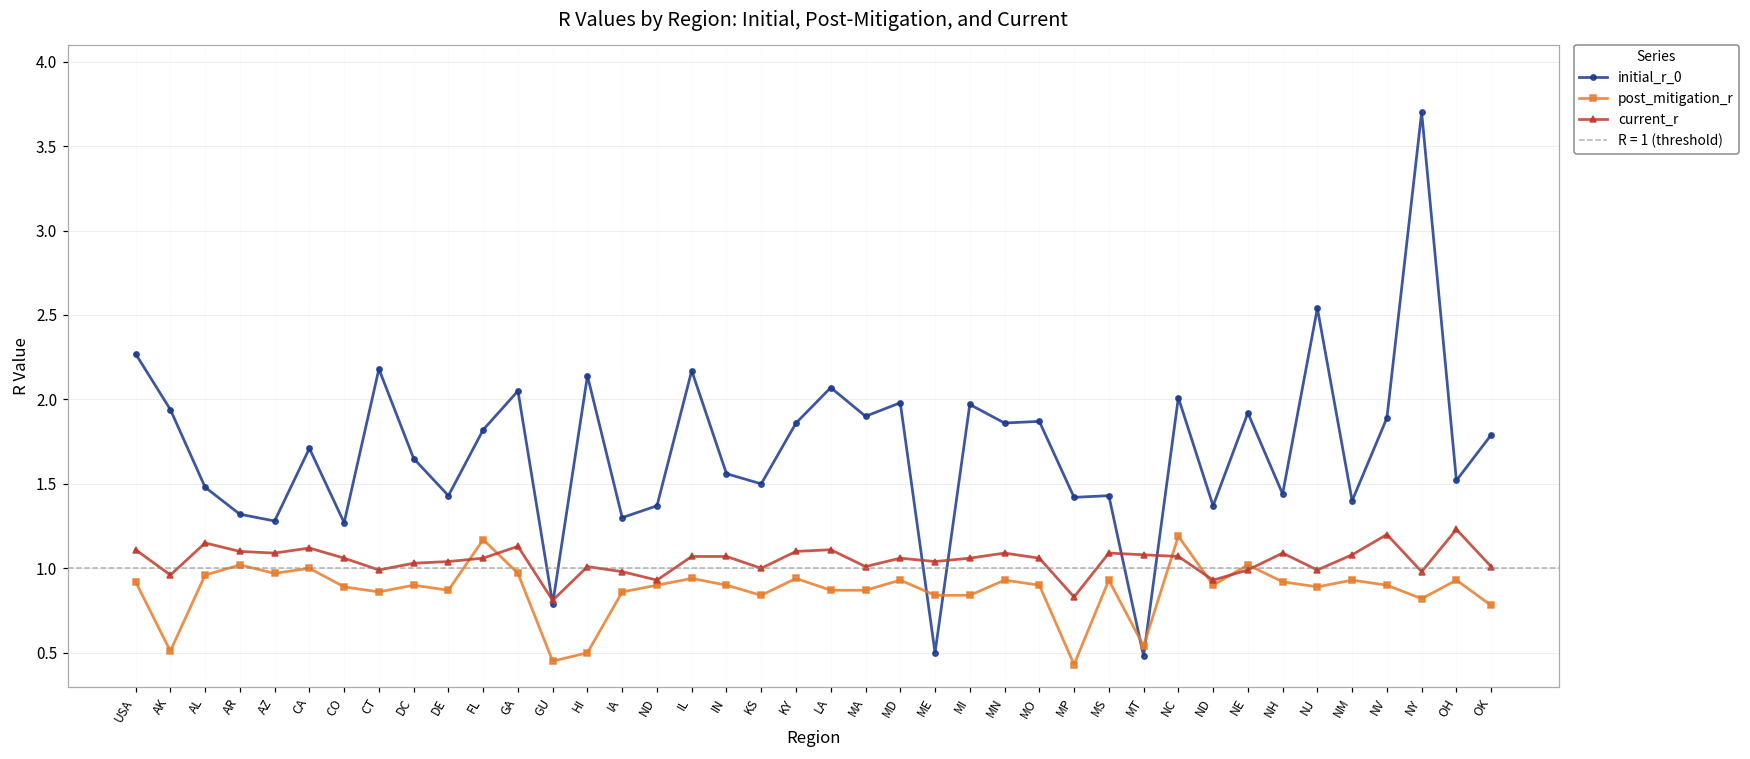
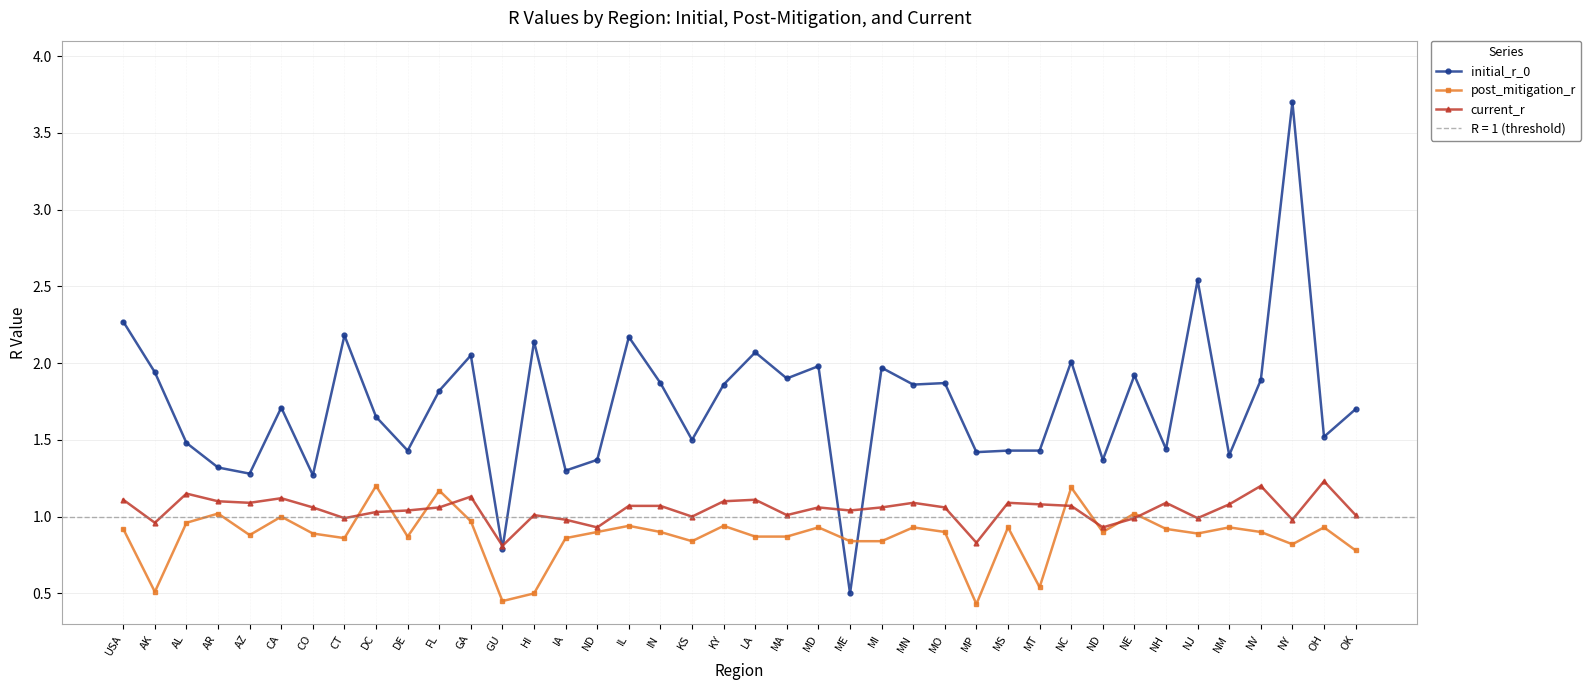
  {
    "initial_r_0": {
      "USA": 2.27,
      "AK": 1.94,
      "AL": 1.48,
      "AR": 1.32,
      "AZ": 1.28,
      "CA": 1.71,
      "CO": 1.27,
      "CT": 2.18,
      "DC": 1.65,
      "DE": 1.43,
      "FL": 1.82,
      "GA": 2.05,
      "GU": 0.79,
      "HI": 2.14,
      "IA": 1.30,
      "IL": 2.17,
-     "IN": 1.56,
+     "IN": 1.87,
      "KS": 1.50,
      "KY": 1.86,
      "LA": 2.07,
      "MA": 1.90,
      "MD": 1.98,
      "ME": 0.50,
      "MI": 1.97,
      "MN": 1.86,
      "MO": 1.87,
      "MP": 1.42,
      "MS": 1.43,
-     "MT": 0.48,
+     "MT": 1.43,
      "NC": 2.01,
      "NE": 1.92,
      "NH": 1.44,
      "NJ": 2.54,
      "NM": 1.40,
      "NV": 1.89,
      "NY": 3.70,
      "OH": 1.52,
-     "OK": 1.79
+     "OK": 1.70
    },
    "post_mitigation_r": {
      "USA": 0.92,
      "AK": 0.51,
      "AL": 0.96,
      "AR": 1.02,
-     "AZ": 0.97,
+     "AZ": 0.88,
      "CA": 1.00,
      "CO": 0.89,
      "CT": 0.86,
-     "DC": 0.9,
+     "DC": 1.2,
      "DE": 0.87,
      "FL": 1.17,
      "GA": 0.97,
      "GU": 0.45,
      "HI": 0.50,
      "IA": 0.86,
      "IL": 0.94,
      "IN": 0.90,
      "KS": 0.84,
      "KY": 0.94,
      "LA": 0.87,
      "MA": 0.87,
      "MD": 0.93,
      "ME": 0.84,
      "MI": 0.84,
      "MN": 0.93,
      "MO": 0.90,
      "MP": 0.43,
      "MS": 0.93,
      "MT": 0.54,
      "NC": 1.19,
      "NE": 1.02,
      "NH": 0.92,
      "NJ": 0.89,
      "NM": 0.93,
      "NV": 0.90,
      "NY": 0.82,
      "OH": 0.93,
      "OK": 0.78
    },
    "current_r": {
      "USA": 1.11,
      "AK": 0.96,
      "AL": 1.15,
      "AR": 1.10,
      "AZ": 1.09,
      "CA": 1.12,
      "CO": 1.06,
      "CT": 0.99,
      "DC": 1.03,
      "DE": 1.04,
      "FL": 1.06,
      "GA": 1.13,
      "GU": 0.81,
      "HI": 1.01,
      "IA": 0.98,
      "IL": 1.07,
      "IN": 1.07,
      "KS": 1.00,
      "KY": 1.10,
      "LA": 1.11,
      "MA": 1.01,
      "MD": 1.06,
      "ME": 1.04,
      "MI": 1.06,
      "MN": 1.09,
      "MO": 1.06,
      "MP": 0.83,
      "MS": 1.09,
      "MT": 1.08,
      "NC": 1.07,
      "NE": 0.99,
      "NH": 1.09,
      "NJ": 0.99,
      "NM": 1.08,
      "NV": 1.20,
      "NY": 0.98,
      "OH": 1.23,
      "OK": 1.01
    }
  }
